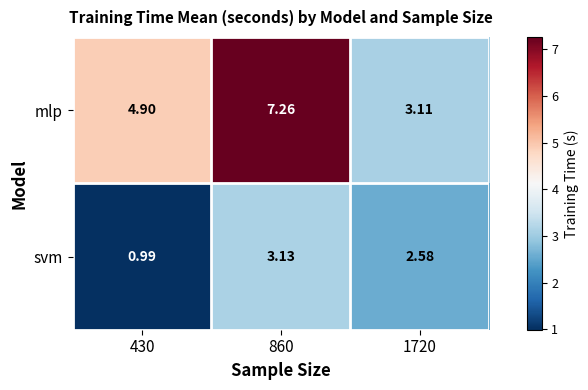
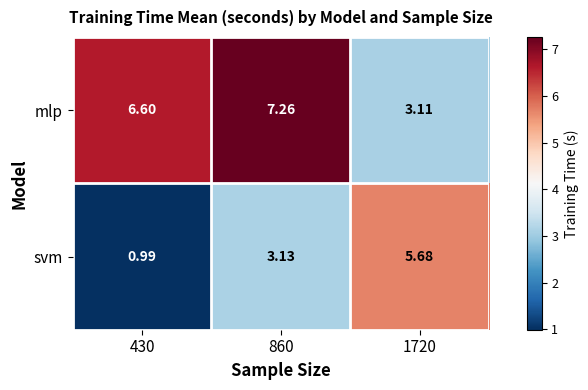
  {
    "mlp": {
-     "430": 4.90,
+     "430": 6.60,
      "860": 7.26,
      "1720": 3.11
    },
    "svm": {
      "430": 0.99,
      "860": 3.13,
-     "1720": 2.58
+     "1720": 5.68
    }
  }
